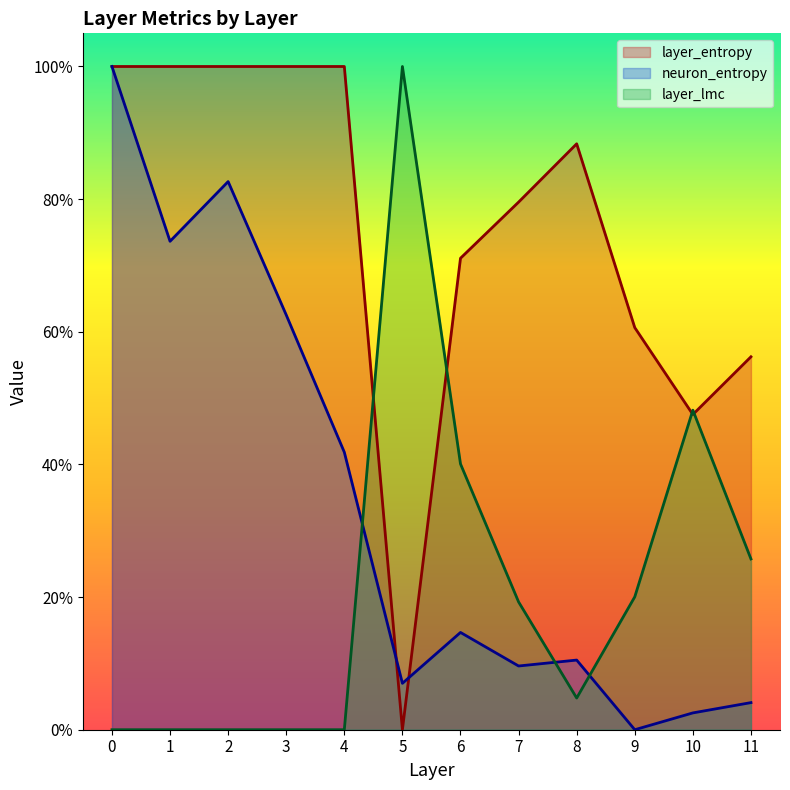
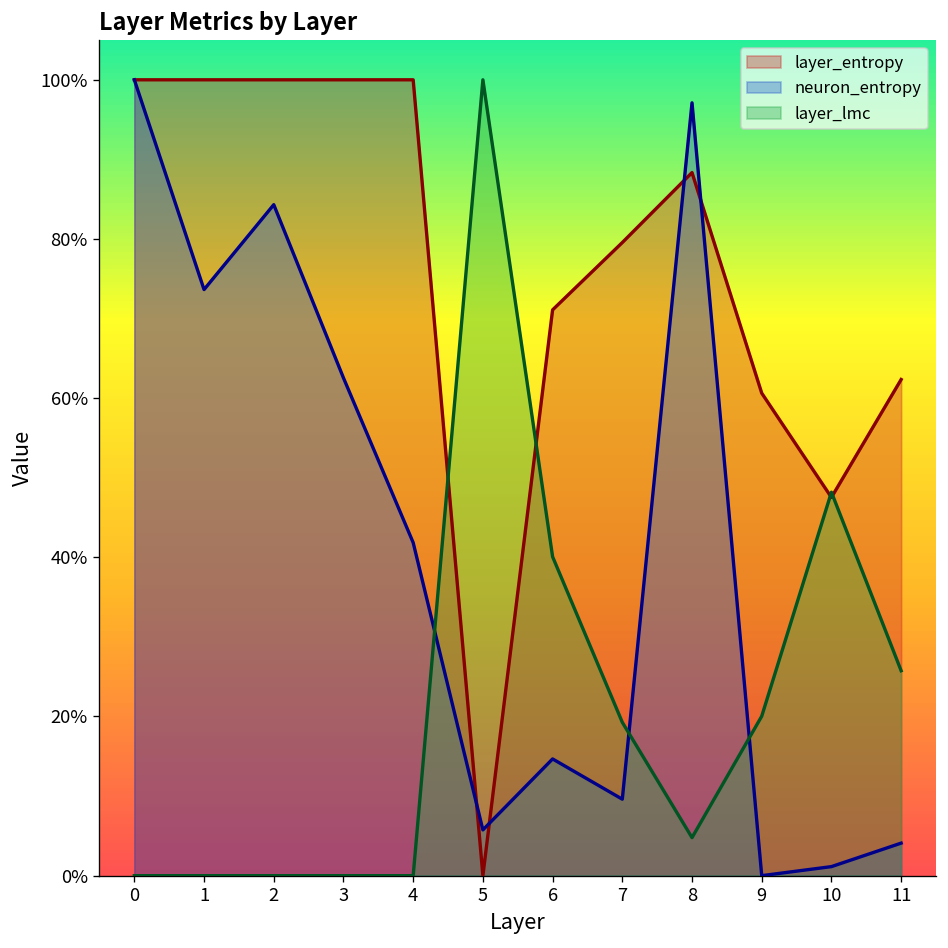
  {
    "layer_entropy": {
      "1": "100%",
      "2": "100%",
      "3": "100%",
      "4": "100%",
      "5": "0%",
      "6": "71%",
      "7": "80%",
      "8": "88%",
      "9": "61%",
      "10": "48%",
-     "11": "56%"
+     "11": "62%"
    },
    "neuron_entropy": {
      "1": "74%",
-     "2": "83%",
+     "2": "84%",
      "3": "63%",
      "4": "42%",
-     "5": "7%",
+     "5": "6%",
      "6": "15%",
      "7": "10%",
-     "8": "11%",
+     "8": "97%",
      "9": "0%",
-     "10": "3%",
+     "10": "1%",
      "11": "4%"
    },
    "layer_lmc": {
      "0": "0%",
      "1": "0%",
      "2": "0%",
      "3": "0%",
      "4": "0%",
      "5": "100%",
      "6": "40%",
      "7": "19%",
      "8": "5%",
      "9": "20%",
      "10": "48%",
      "11": "26%"
    }
  }
